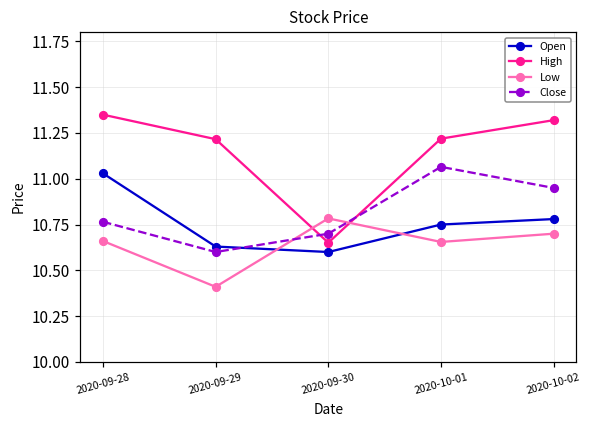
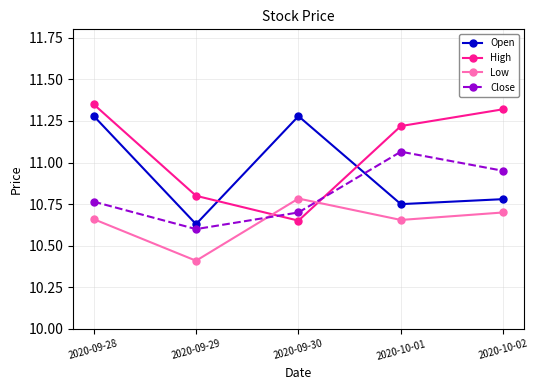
  {
    "Open": {
-     "2020-09-28": 11.03,
+     "2020-09-28": 11.28,
      "2020-09-29": 10.63,
-     "2020-09-30": 10.60,
+     "2020-09-30": 11.28,
      "2020-10-01": 10.75,
      "2020-10-02": 10.78
    },
    "High": {
      "2020-09-28": 11.35,
-     "2020-09-29": 11.22,
+     "2020-09-29": 10.80,
      "2020-09-30": 10.65,
      "2020-10-01": 11.22,
      "2020-10-02": 11.32
    },
    "Low": {
      "2020-09-28": 10.66,
      "2020-09-29": 10.41,
      "2020-09-30": 10.78,
      "2020-10-01": 10.65,
      "2020-10-02": 10.70
    },
    "Close": {
      "2020-09-28": 10.77,
      "2020-09-29": 10.60,
      "2020-09-30": 10.70,
      "2020-10-01": 11.06,
      "2020-10-02": 10.95
    }
  }
